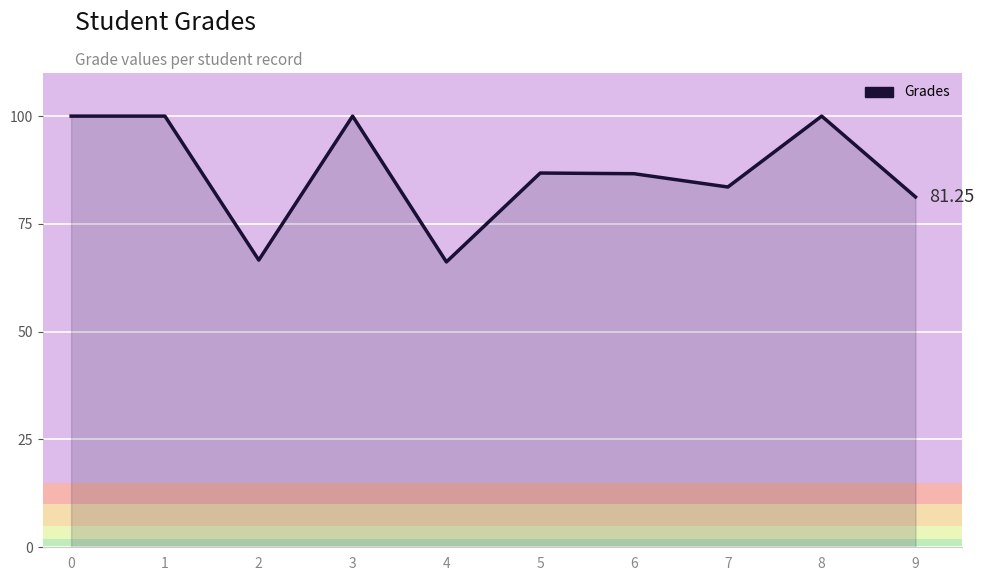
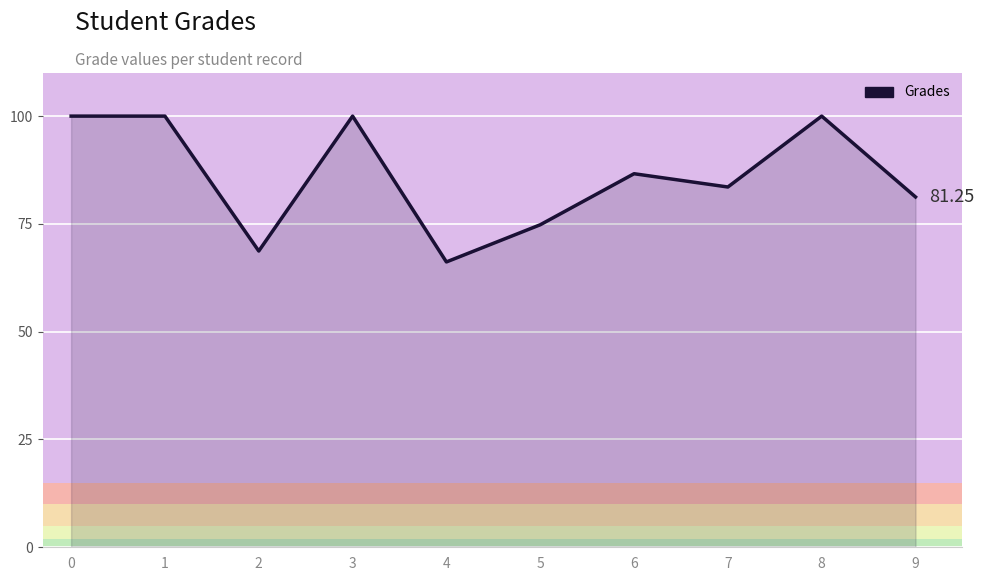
  {
    "0": 100,
    "1": 100,
-   "2": 67,
+   "2": 69,
    "3": 100,
    "4": 66,
-   "5": 87,
+   "5": 75,
    "6": 87,
    "7": 84,
    "8": 100
  }
